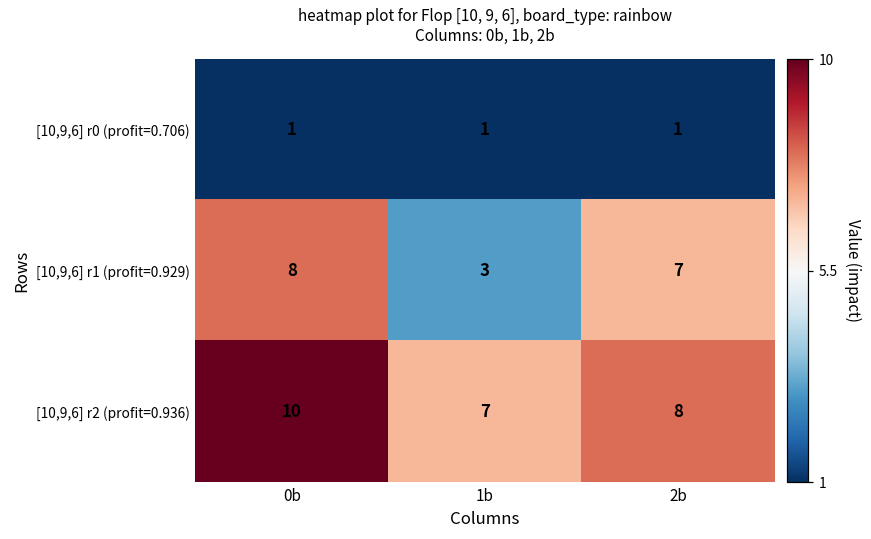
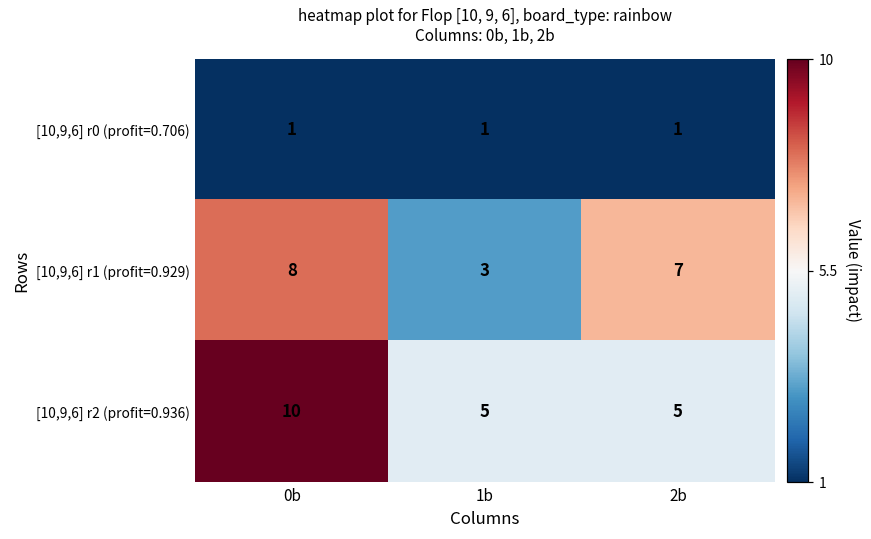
  {
    "[10,9,6] r0 (profit=0.706)": {
      "0b": 1,
      "1b": 1,
      "2b": 1
    },
    "[10,9,6] r1 (profit=0.929)": {
      "0b": 8,
      "1b": 3,
      "2b": 7
    },
    "[10,9,6] r2 (profit=0.936)": {
      "0b": 10,
-     "1b": 7,
-     "2b": 8
+     "1b": 5,
+     "2b": 5
    }
  }
